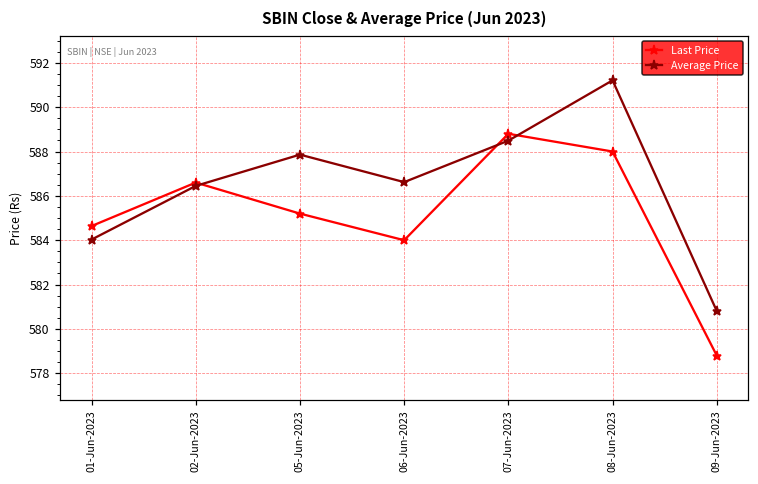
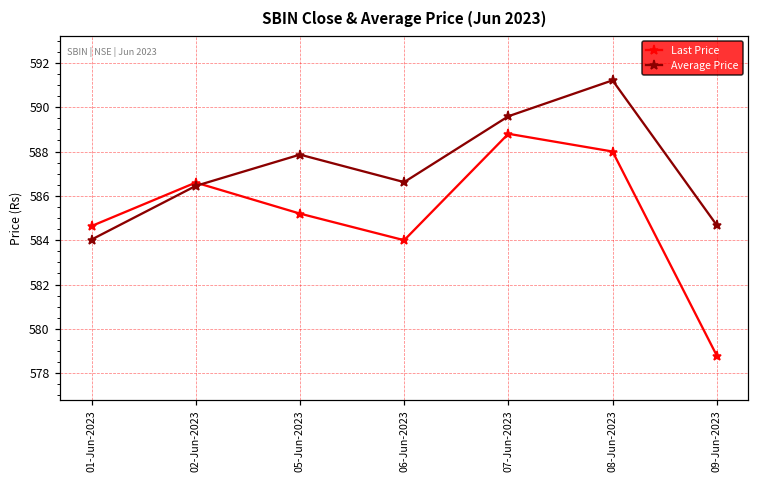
  {
    "Last Price": {
      "01-Jun-2023": 584.6,
      "02-Jun-2023": 586.6,
      "05-Jun-2023": 585.2,
      "06-Jun-2023": 584.0,
      "07-Jun-2023": 588.8,
      "08-Jun-2023": 588.0,
      "09-Jun-2023": 578.8
    },
    "Average Price": {
      "01-Jun-2023": 584.0,
      "02-Jun-2023": 586.5,
      "05-Jun-2023": 587.9,
      "06-Jun-2023": 586.6,
-     "07-Jun-2023": 588.5,
+     "07-Jun-2023": 589.6,
      "08-Jun-2023": 591.2,
-     "09-Jun-2023": 580.8
+     "09-Jun-2023": 584.7
    }
  }
